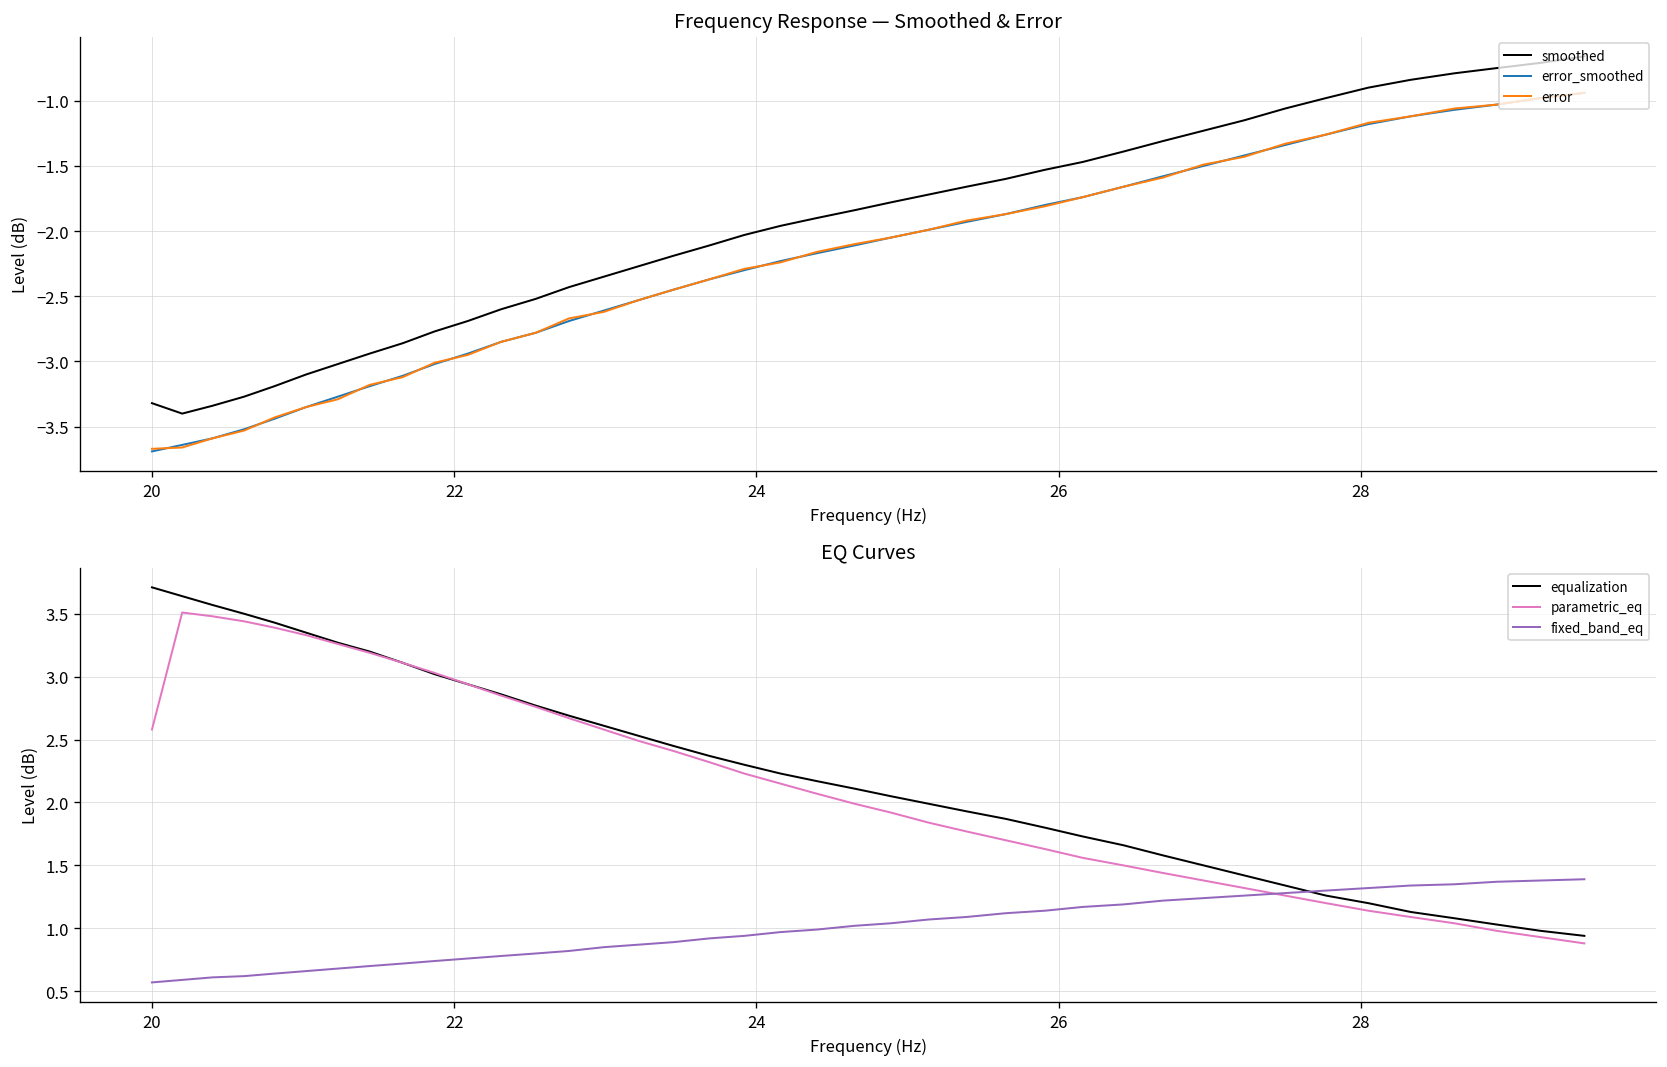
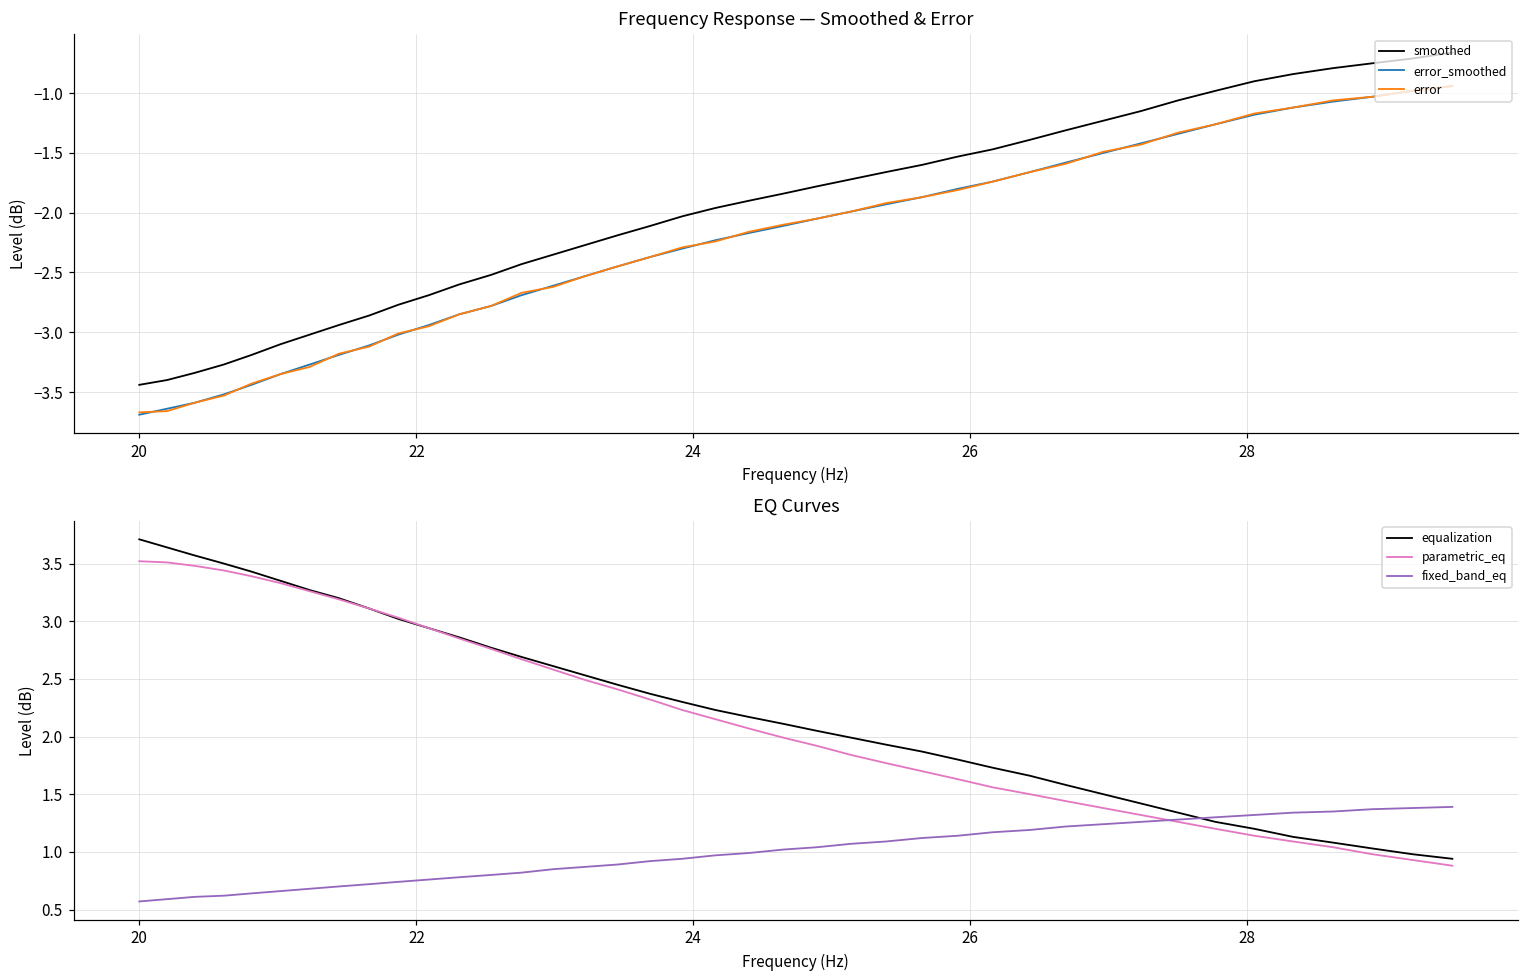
  {
    "Frequency Response — Smoothed & Error": {
      "smoothed": {
-       "20": -3.32
+       "20": -3.44
      }
    },
    "EQ Curves": {
      "equalization": {
        "20": 3.71
      },
      "parametric_eq": {
-       "20": 2.58
+       "20": 3.52
      },
      "fixed_band_eq": {
        "20": 0.57
      }
    }
  }
